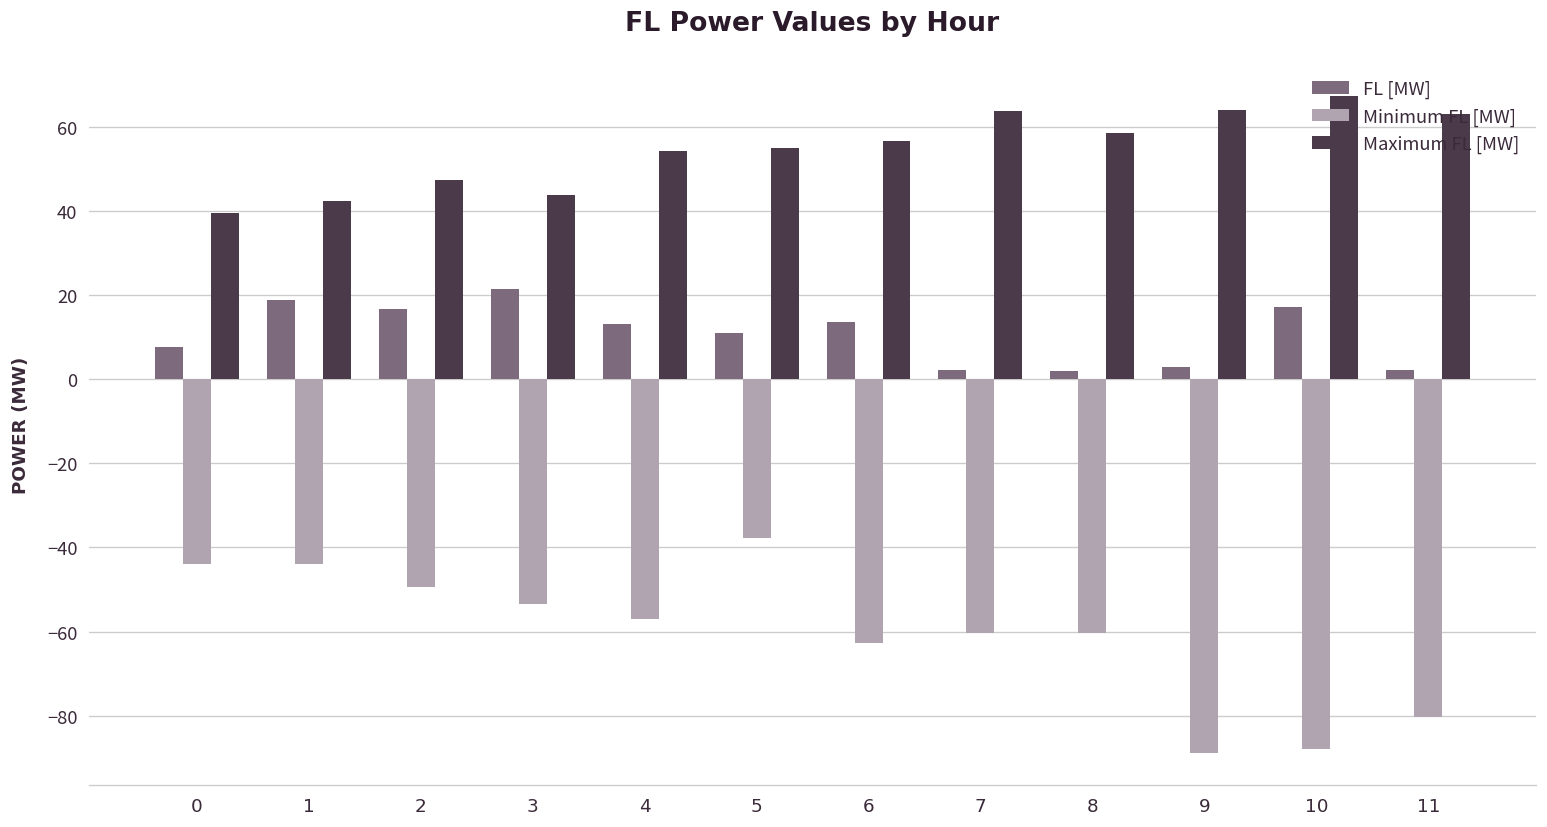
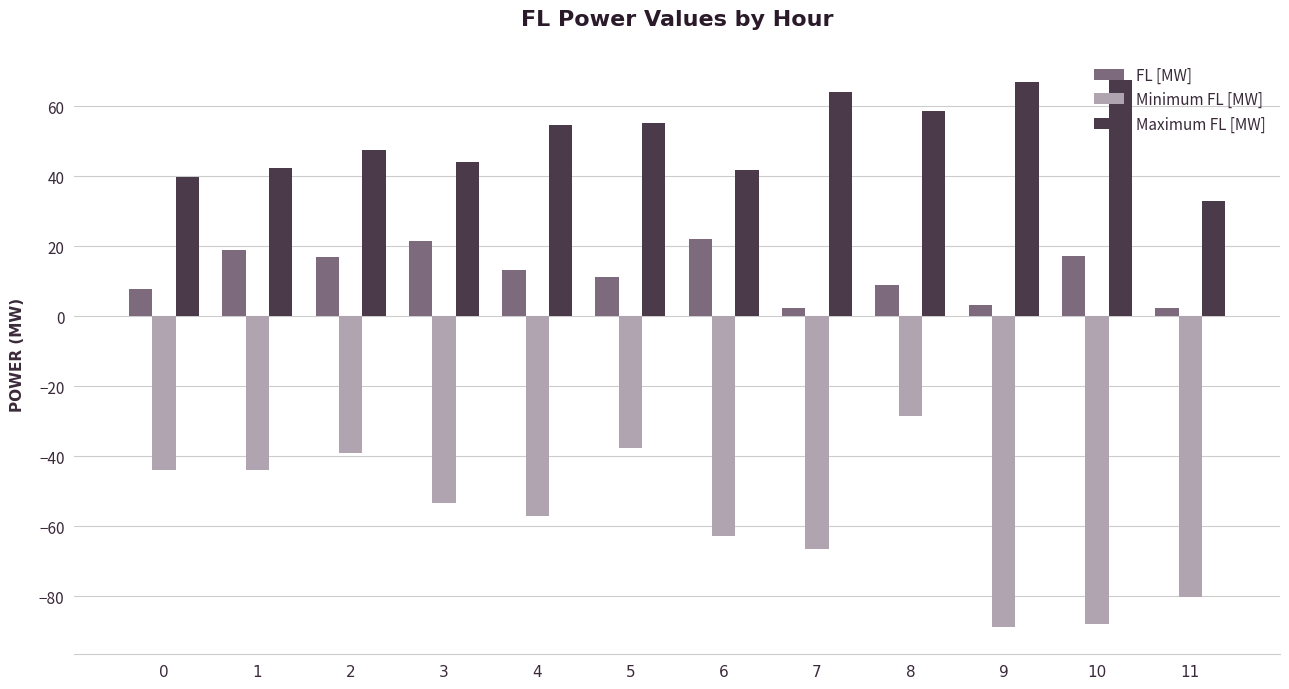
  {
    "FL [MW]": {
      "0": 8,
      "1": 19,
      "2": 17,
      "3": 22,
      "4": 13,
      "5": 11,
-     "6": 14,
+     "6": 22,
      "7": 2,
-     "8": 2,
+     "8": 9,
      "9": 3,
      "10": 17,
      "11": 2
    },
    "Minimum FL [MW]": {
      "0": -44,
      "1": -44,
-     "2": -49,
+     "2": -39,
      "3": -53,
      "4": -57,
      "5": -38,
      "6": -63,
-     "7": -60,
-     "8": -60,
+     "7": -67,
+     "8": -29,
      "9": -89,
      "10": -88,
      "11": -80
    },
    "Maximum FL [MW]": {
      "0": 40,
      "1": 42,
      "2": 48,
      "3": 44,
      "4": 54,
      "5": 55,
-     "6": 57,
+     "6": 42,
      "7": 64,
      "8": 59,
-     "9": 64,
+     "9": 67,
      "10": 67,
-     "11": 63
+     "11": 33
    }
  }
